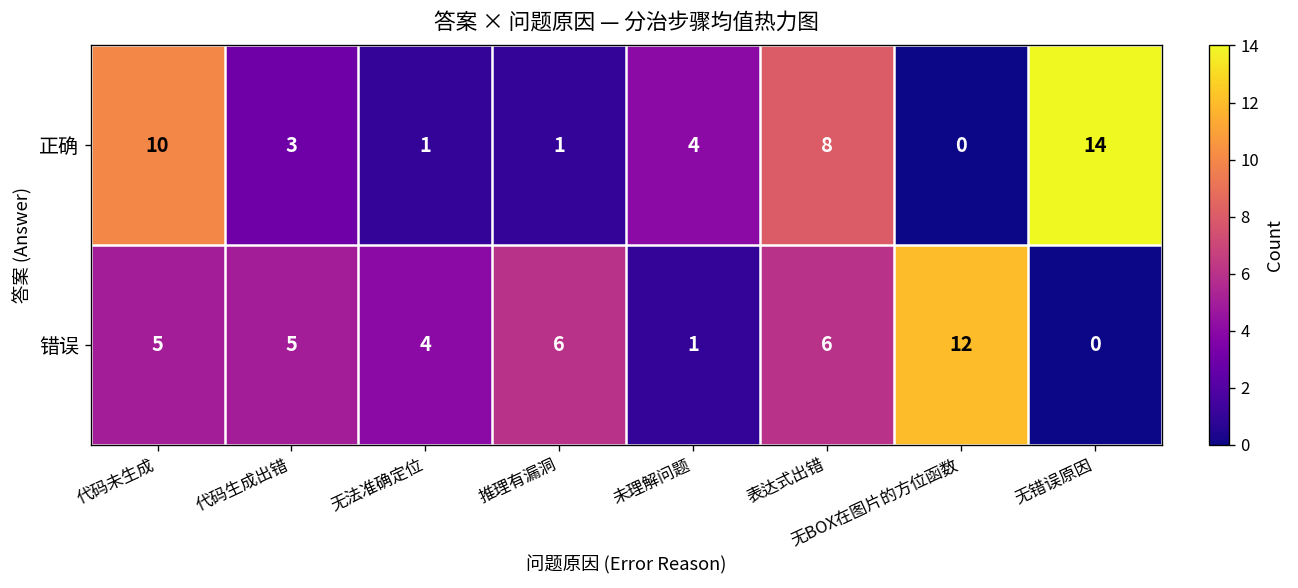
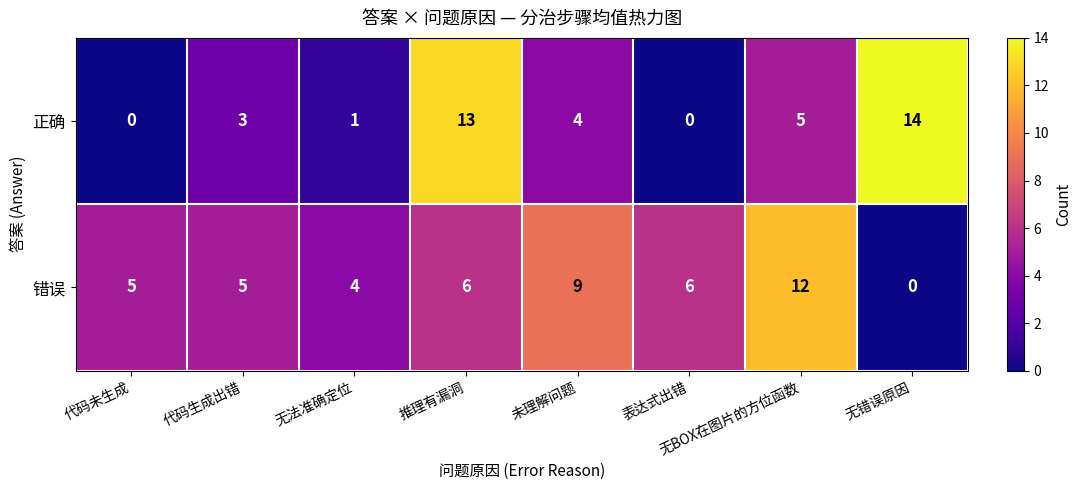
  {
    "正确": {
-     "代码未生成": 10,
+     "代码未生成": 0,
      "代码生成出错": 3,
      "无法准确定位": 1,
-     "推理有漏洞": 1,
+     "推理有漏洞": 13,
      "未理解问题": 4,
-     "表达式出错": 8,
-     "无BOX在图片的方位函数": 0,
+     "表达式出错": 0,
+     "无BOX在图片的方位函数": 5,
      "无错误原因": 14
    },
    "错误": {
      "代码未生成": 5,
      "代码生成出错": 5,
      "无法准确定位": 4,
      "推理有漏洞": 6,
-     "未理解问题": 1,
+     "未理解问题": 9,
      "表达式出错": 6,
      "无BOX在图片的方位函数": 12,
      "无错误原因": 0
    }
  }
